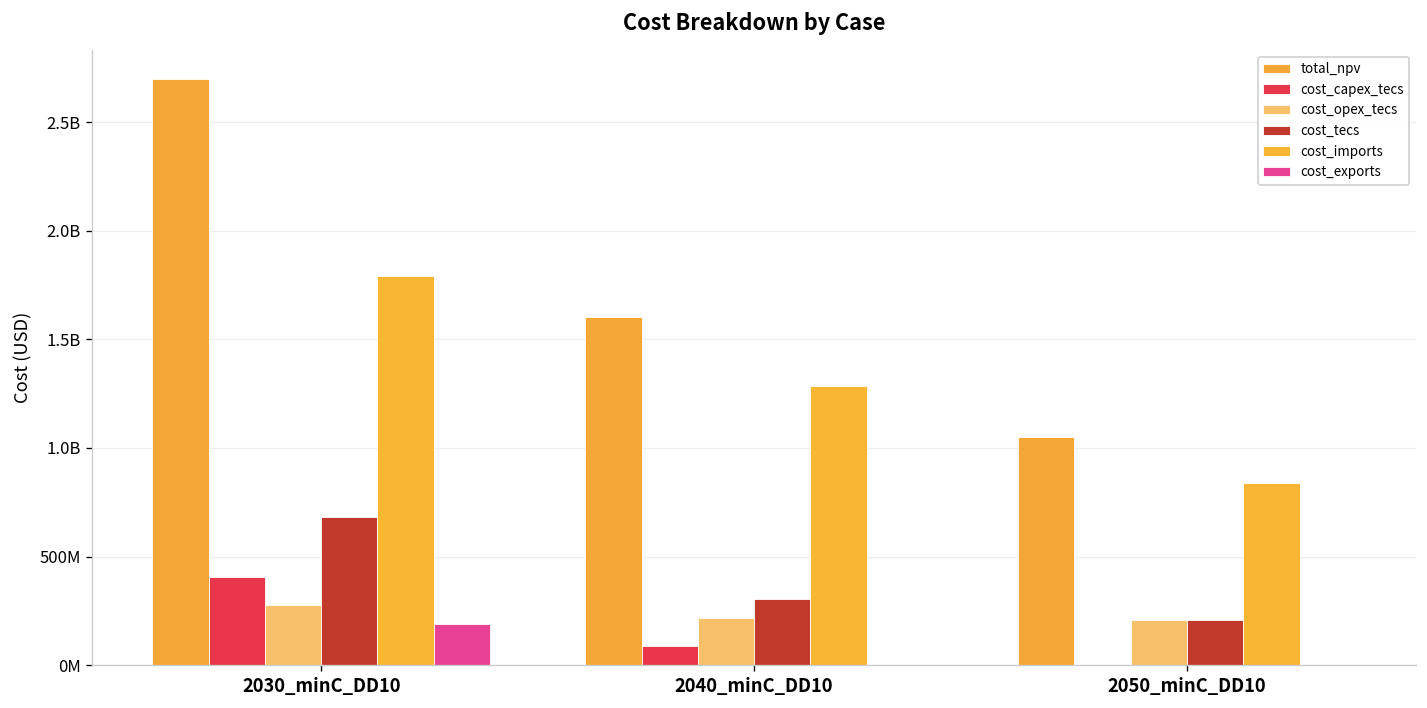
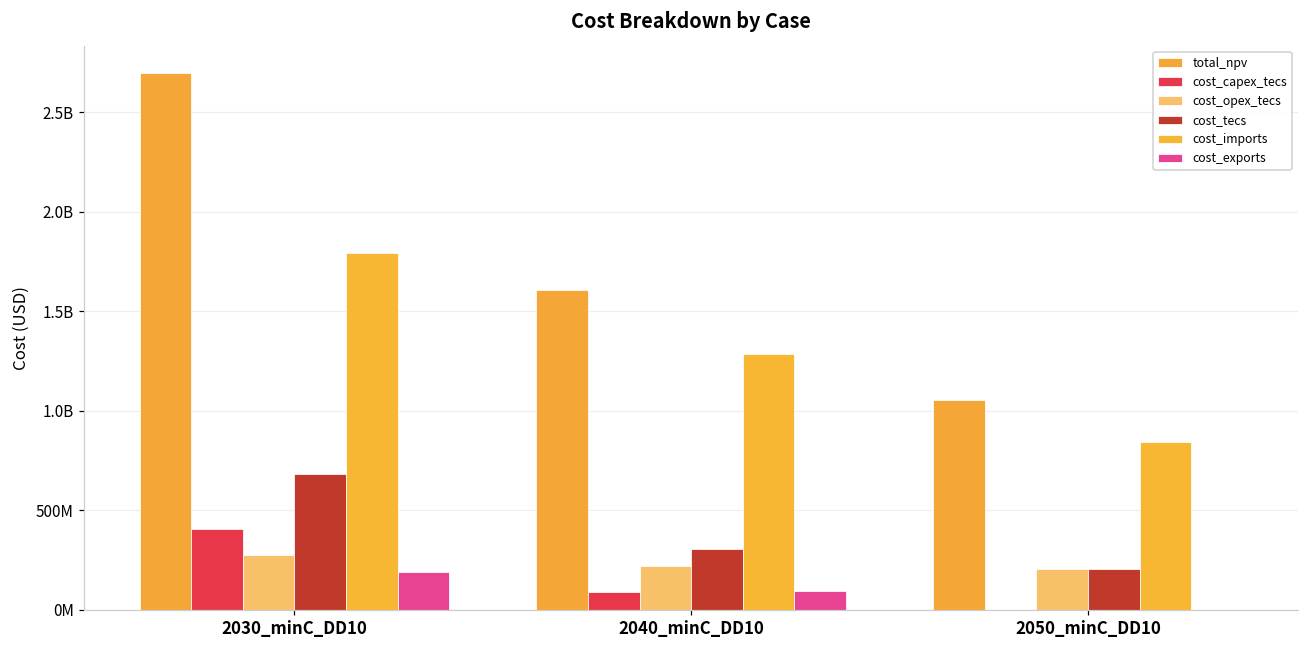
  {
    "cost_exports": {
      "2030_minC_DD10": 190000000,
-     "2040_minC_DD10": 0,
+     "2040_minC_DD10": 100000000,
      "2050_minC_DD10": 0
    }
  }
